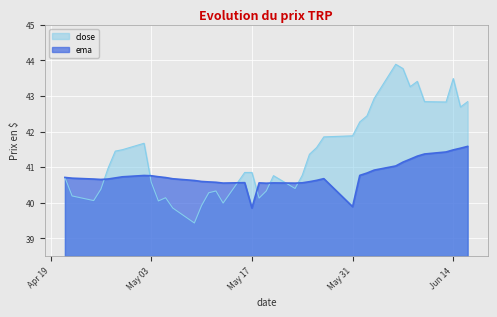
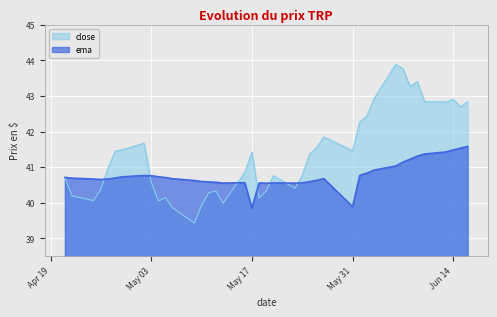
  {
    "close": {
      "May 03": 40.6,
-     "May 17": 40.8,
-     "May 31": 41.9,
-     "Jun 14": 43.5
+     "May 17": 41.4,
+     "May 31": 41.5,
+     "Jun 14": 42.9
    },
    "ema": {
      "May 03": 40.8,
      "May 17": 39.9,
      "May 31": 39.9,
      "Jun 14": 41.5
    }
  }
